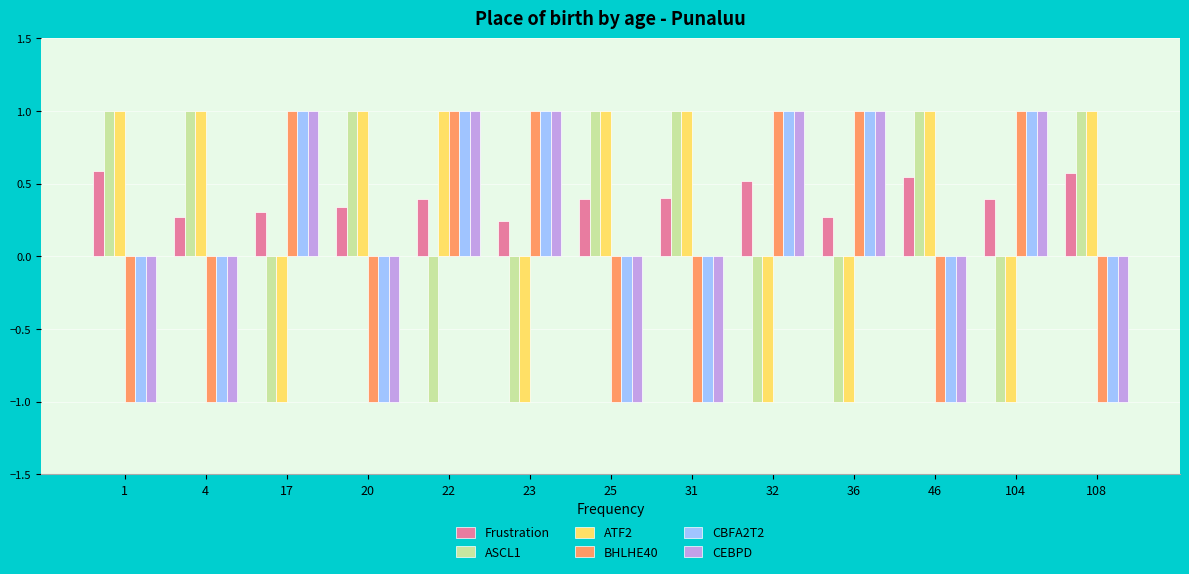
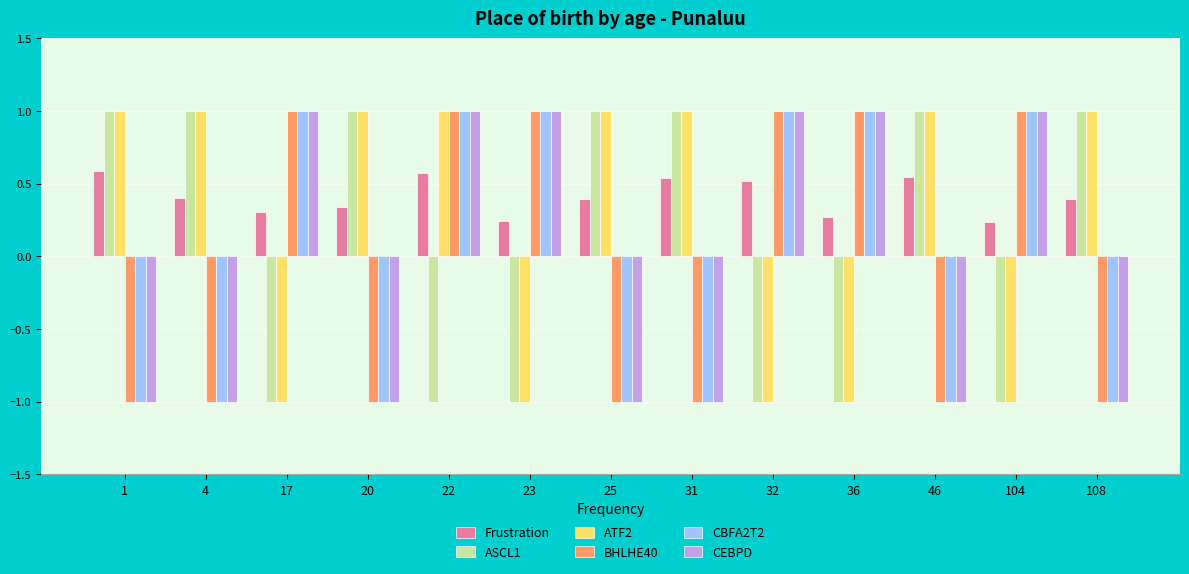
  {
    "Frustration": {
      "1": 0.59,
-     "4": 0.27,
+     "4": 0.40,
      "17": 0.30,
      "20": 0.34,
-     "22": 0.40,
+     "22": 0.57,
      "23": 0.24,
      "25": 0.39,
-     "31": 0.40,
+     "31": 0.54,
      "32": 0.52,
      "36": 0.27,
      "46": 0.55,
-     "104": 0.40,
-     "108": 0.57
+     "104": 0.23,
+     "108": 0.40
    },
    "ASCL1": {
      "1": 1.00,
      "4": 1.00,
      "17": -1.00,
      "20": 1.00,
      "22": -1.00,
      "23": -1.00,
      "25": 1.00,
      "31": 1.00,
      "32": -1.00,
      "36": -1.00,
      "46": 1.00,
      "104": -1.00,
      "108": 1.00
    },
    "ATF2": {
      "1": 1.00,
      "4": 1.00,
      "17": -1.00,
      "20": 1.00,
      "22": 1.00,
      "23": -1.00,
      "25": 1.00,
      "31": 1.00,
      "32": -1.00,
      "36": -1.00,
      "46": 1.00,
      "104": -1.00,
      "108": 1.00
    },
    "BHLHE40": {
      "1": -1.00,
      "4": -1.00,
      "17": 1.00,
      "20": -1.00,
      "22": 1.00,
      "23": 1.00,
      "25": -1.00,
      "31": -1.00,
      "32": 1.00,
      "36": 1.00,
      "46": -1.00,
      "104": 1.00,
      "108": -1.00
    }
  }
